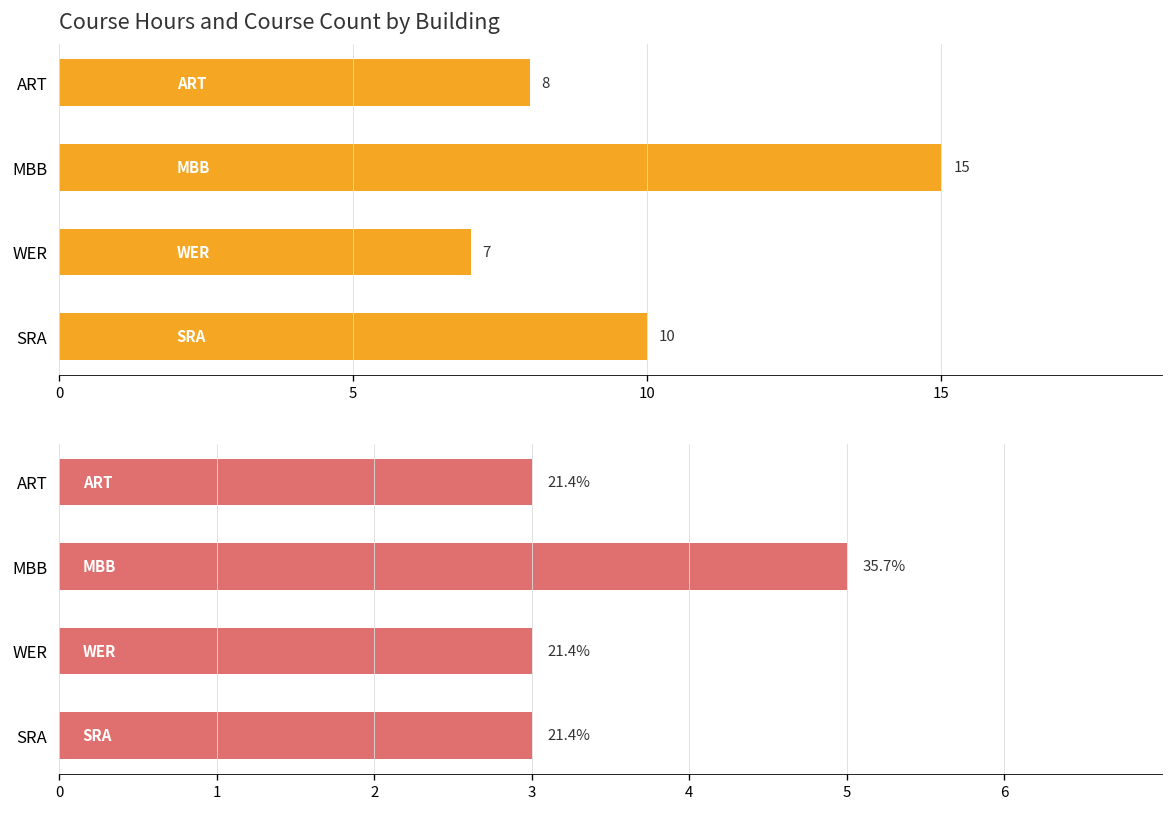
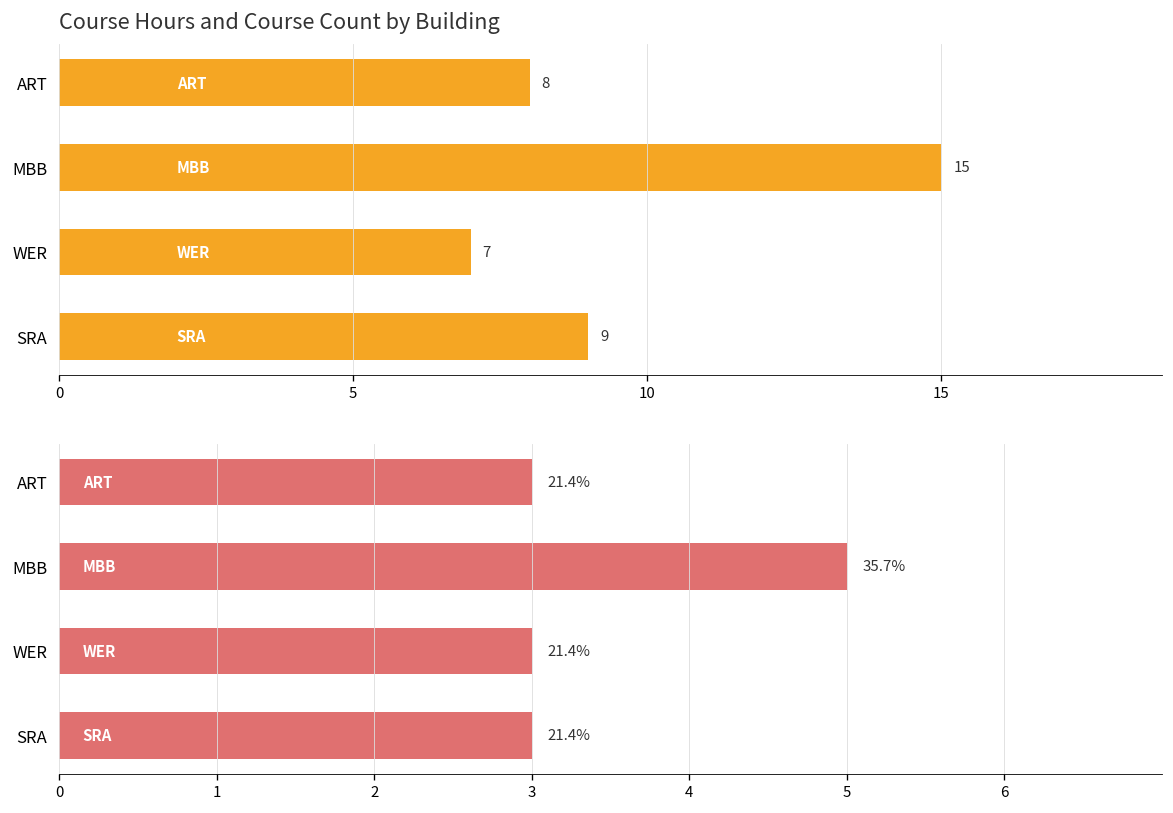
  {
    "Course Hours and Course Count by Building": {
      "ART": 8,
      "MBB": 15,
      "WER": 7,
-     "SRA": 10
+     "SRA": 9
    }
  }
